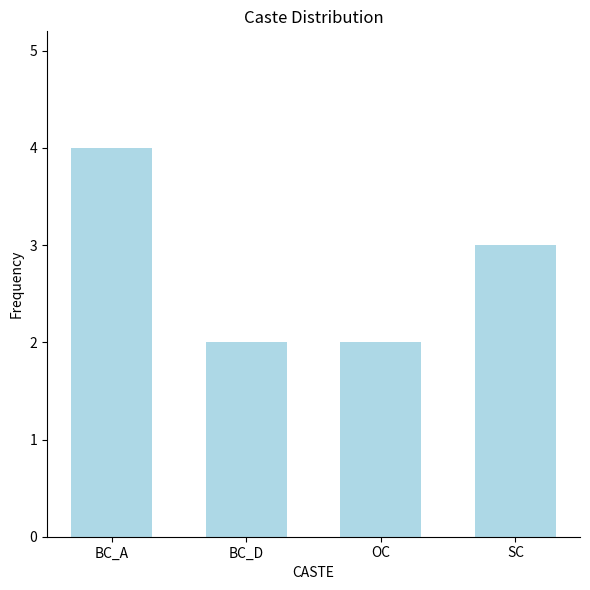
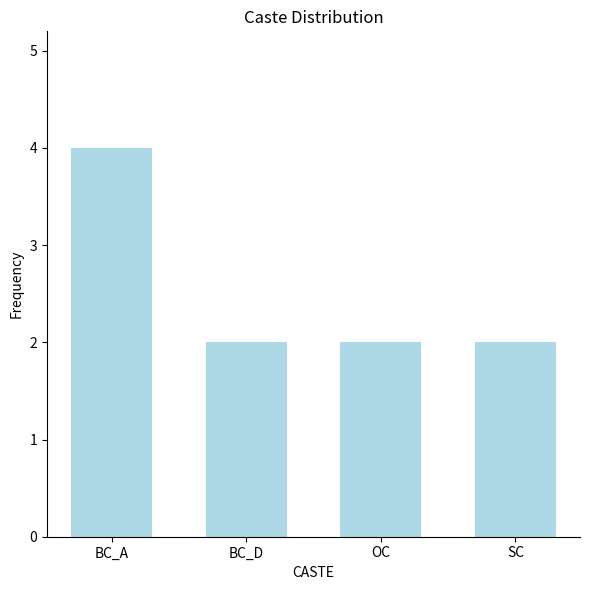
  {
    "BC_A": 4,
    "BC_D": 2,
    "OC": 2,
-   "SC": 3
+   "SC": 2
  }
